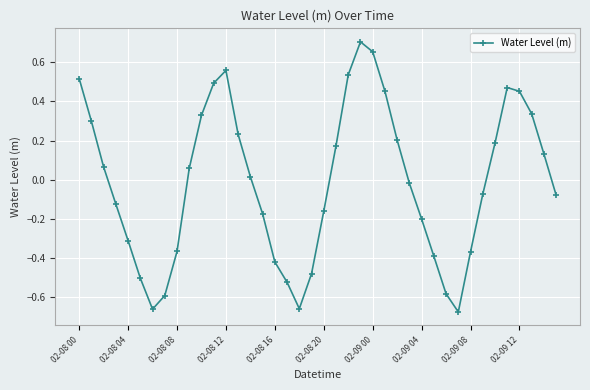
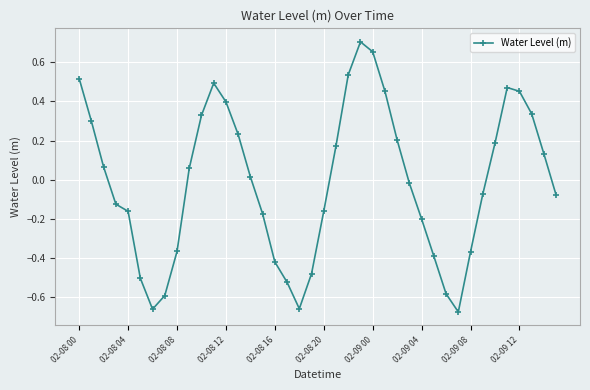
  {
    "02-08 00": 0.52,
-   "02-08 04": -0.31,
+   "02-08 04": -0.16,
    "02-08 08": -0.37,
-   "02-08 12": 0.56,
+   "02-08 12": 0.40,
    "02-08 16": -0.42,
    "02-08 20": -0.16,
    "02-09 00": 0.65,
    "02-09 04": -0.20,
    "02-09 08": -0.37,
    "02-09 12": 0.45
  }
